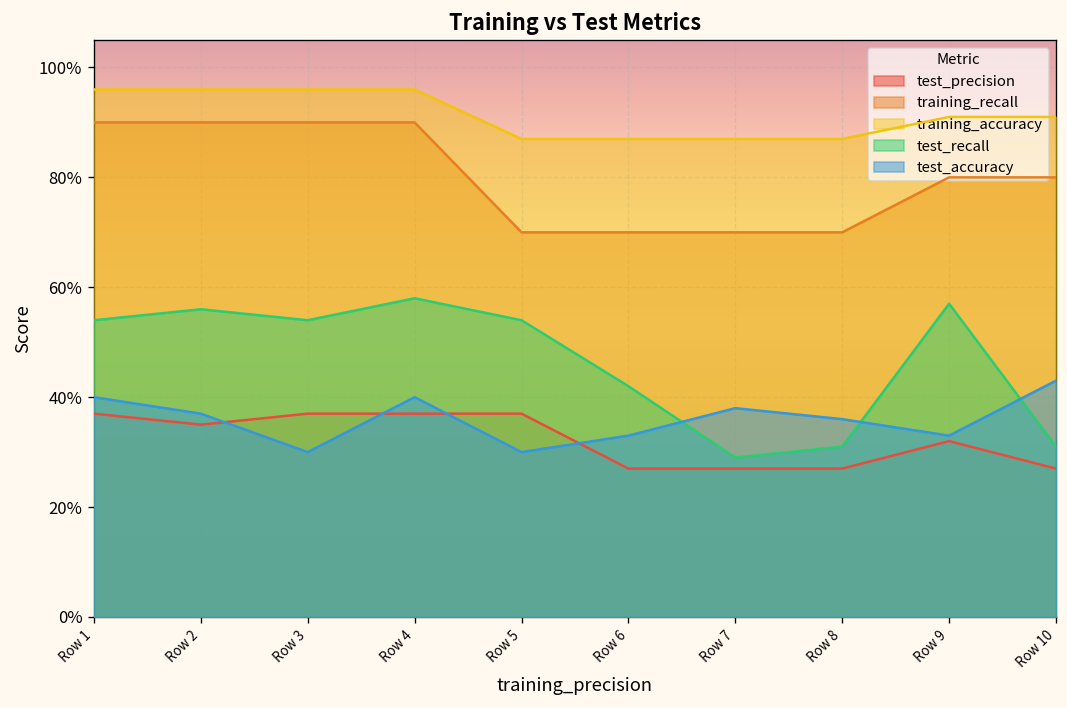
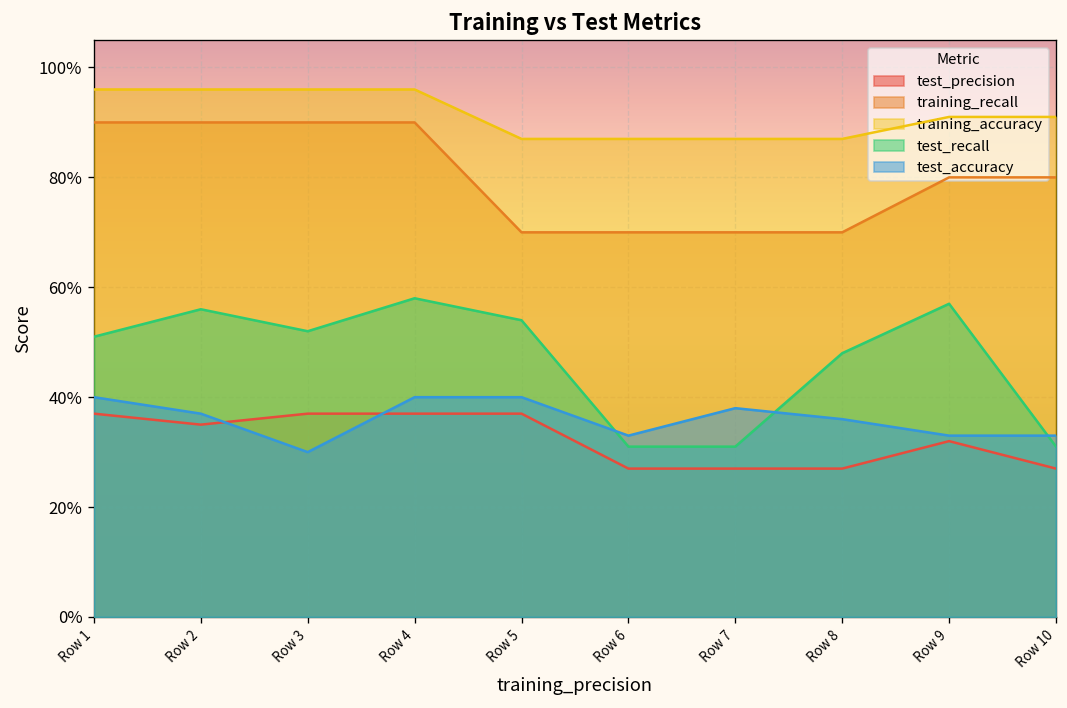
  {
    "test_recall": {
-     "Row 1": "54%",
+     "Row 1": "51%",
      "Row 2": "56%",
-     "Row 3": "54%",
+     "Row 3": "52%",
      "Row 4": "58%",
      "Row 5": "54%",
-     "Row 6": "42%",
-     "Row 7": "29%",
-     "Row 8": "31%",
+     "Row 6": "31%",
+     "Row 7": "31%",
+     "Row 8": "48%",
      "Row 9": "57%",
      "Row 10": "31%"
    },
    "test_accuracy": {
      "Row 1": "40%",
      "Row 2": "37%",
      "Row 3": "30%",
      "Row 4": "40%",
-     "Row 5": "30%",
+     "Row 5": "40%",
      "Row 6": "33%",
      "Row 7": "38%",
      "Row 8": "36%",
      "Row 9": "33%",
-     "Row 10": "43%"
+     "Row 10": "33%"
    }
  }
